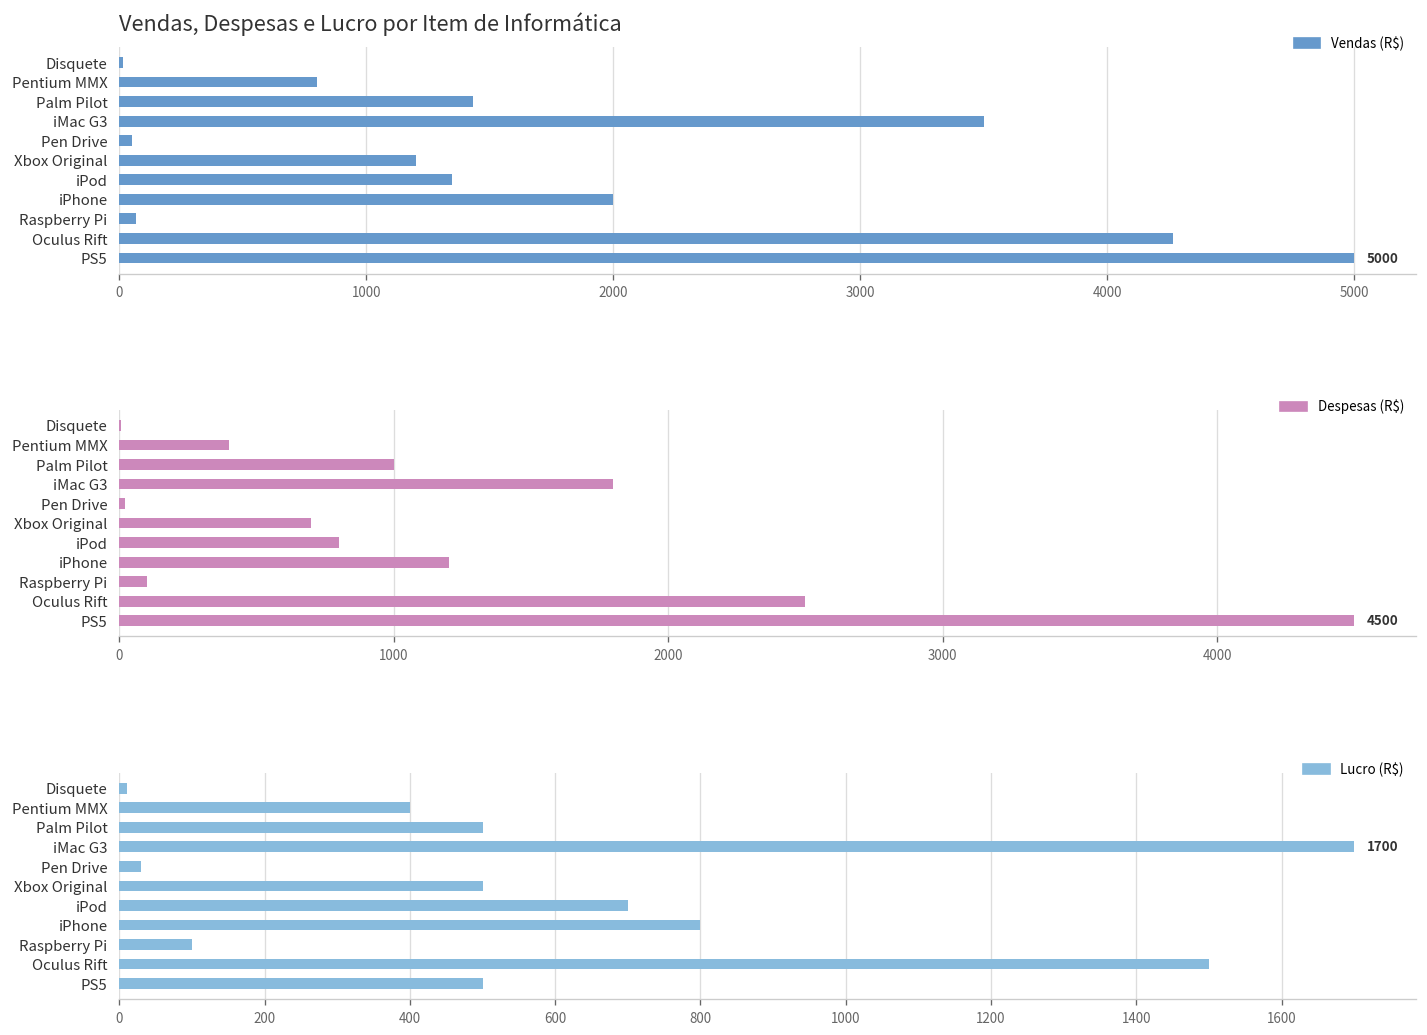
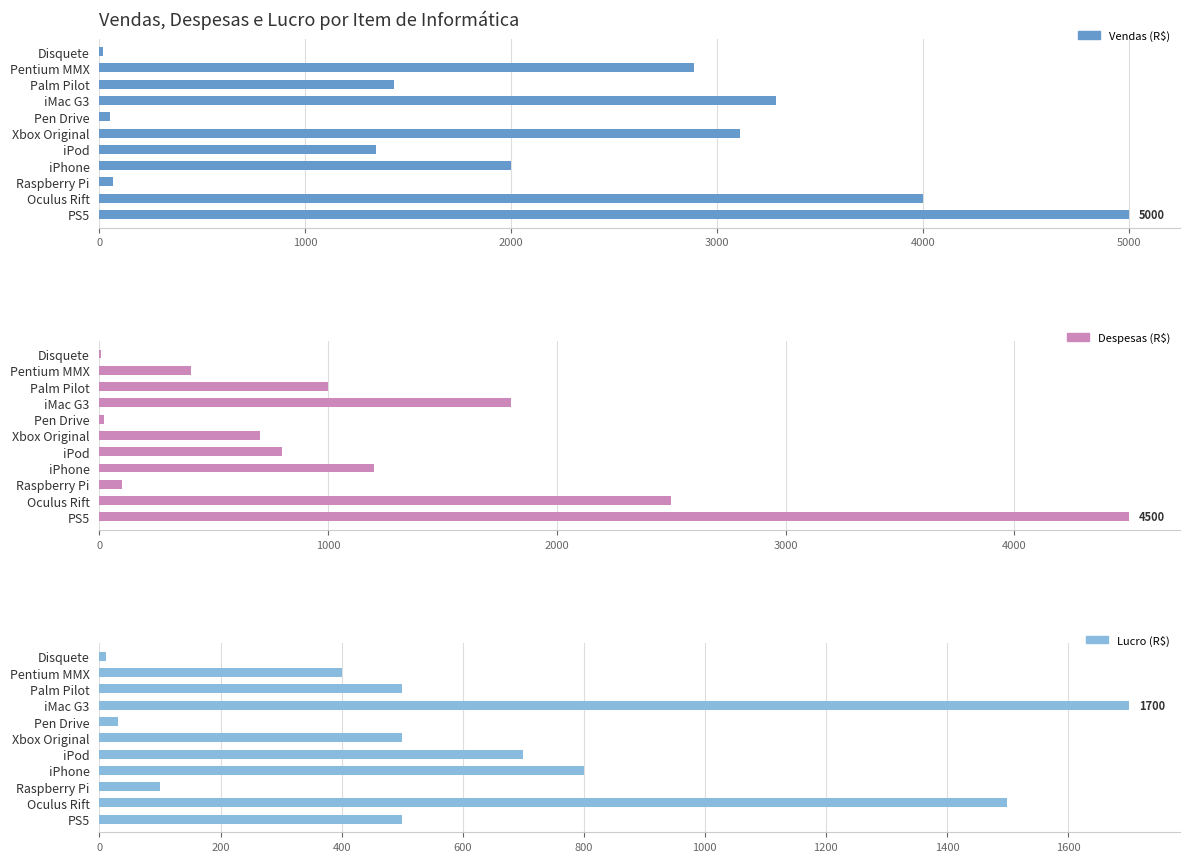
  {
    "Vendas, Despesas e Lucro por Item de Informática": {
      "Disquete": 20,
-     "Pentium MMX": 800,
+     "Pentium MMX": 2890,
      "Palm Pilot": 1430,
-     "iMac G3": 3500,
+     "iMac G3": 3290,
      "Pen Drive": 50,
-     "Xbox Original": 1200,
+     "Xbox Original": 3110,
      "iPod": 1350,
      "iPhone": 2000,
      "Raspberry Pi": 70,
-     "Oculus Rift": 4270
+     "Oculus Rift": 4000
    }
  }
